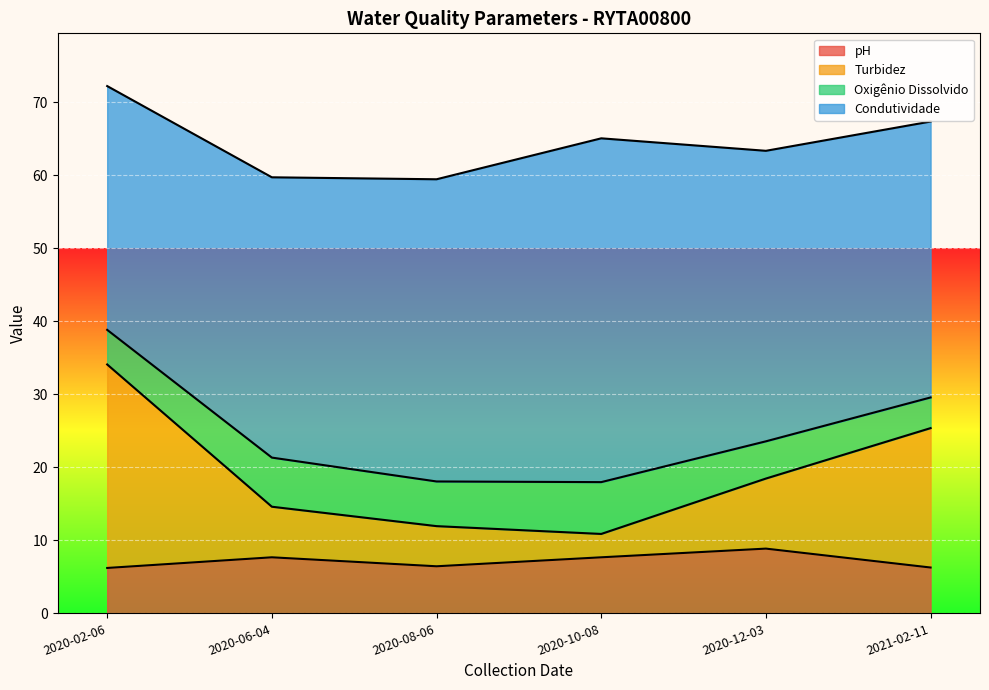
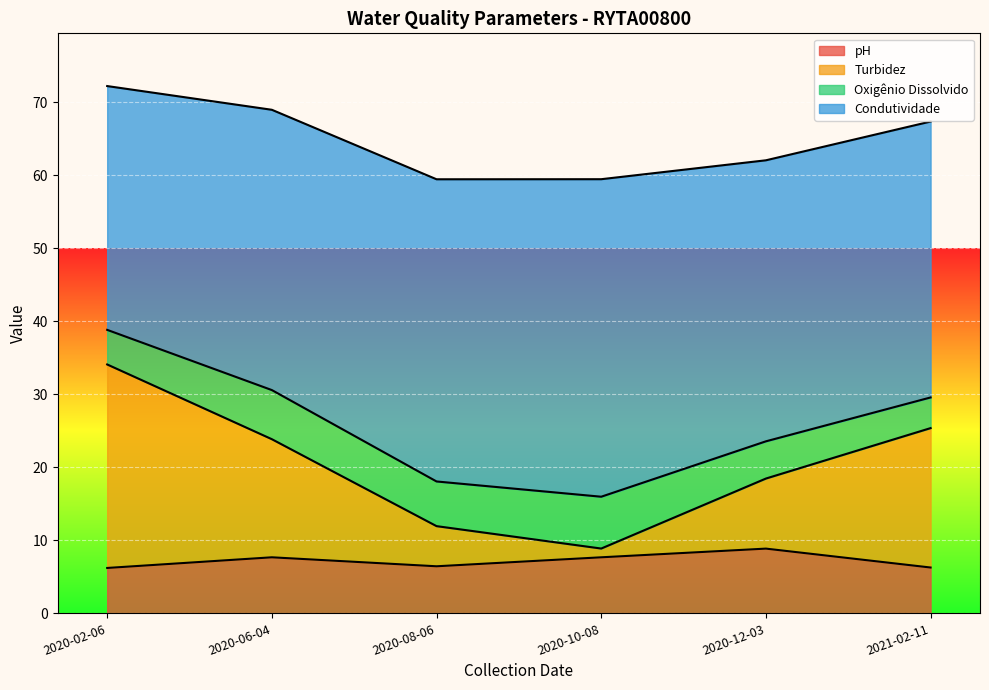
  {
    "pH": {
      "2020-02-06": 6,
      "2020-06-04": 8,
      "2020-08-06": 6,
      "2020-10-08": 8,
      "2020-12-03": 9,
      "2021-02-11": 6
    },
    "Turbidez": {
      "2020-02-06": 28,
-     "2020-06-04": 7,
+     "2020-06-04": 16,
      "2020-08-06": 5,
-     "2020-10-08": 3,
+     "2020-10-08": 1,
      "2020-12-03": 10,
      "2021-02-11": 19
    },
    "Oxigênio Dissolvido": {
      "2020-02-06": 5,
      "2020-06-04": 7,
      "2020-08-06": 6,
      "2020-10-08": 7,
      "2020-12-03": 5,
      "2021-02-11": 4
    },
    "Condutividade": {
      "2020-02-06": 33,
      "2020-06-04": 38,
      "2020-08-06": 41,
-     "2020-10-08": 47,
-     "2020-12-03": 40,
+     "2020-10-08": 44,
+     "2020-12-03": 39,
      "2021-02-11": 38
    }
  }
